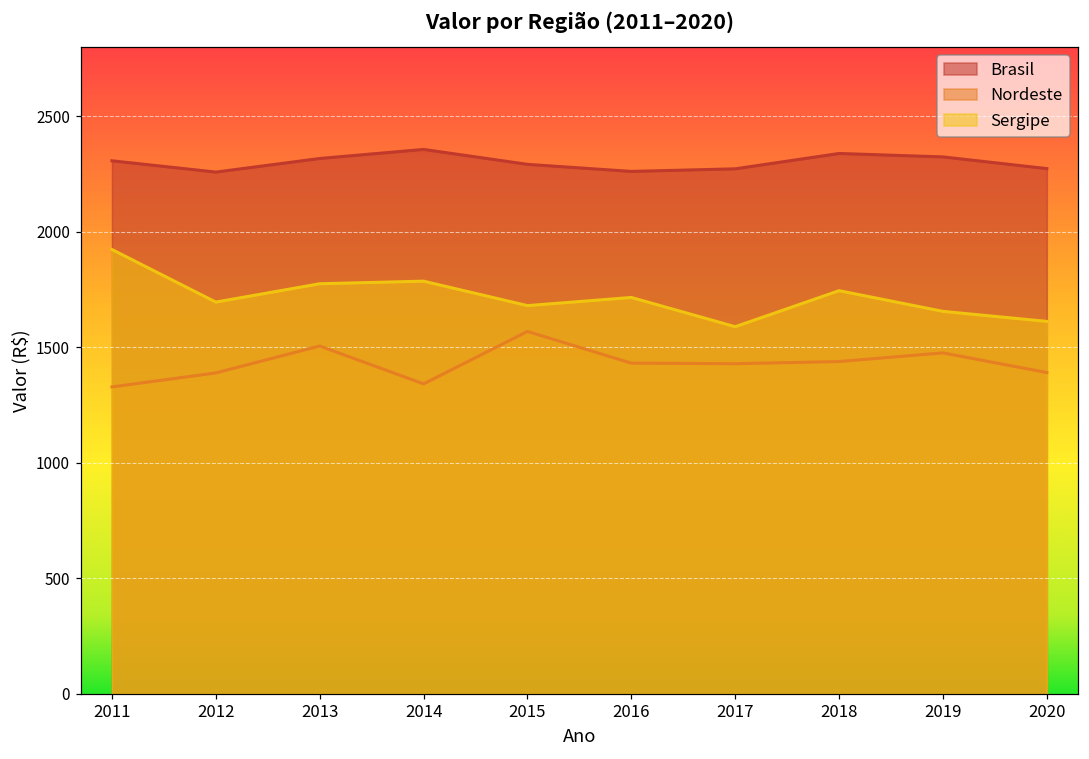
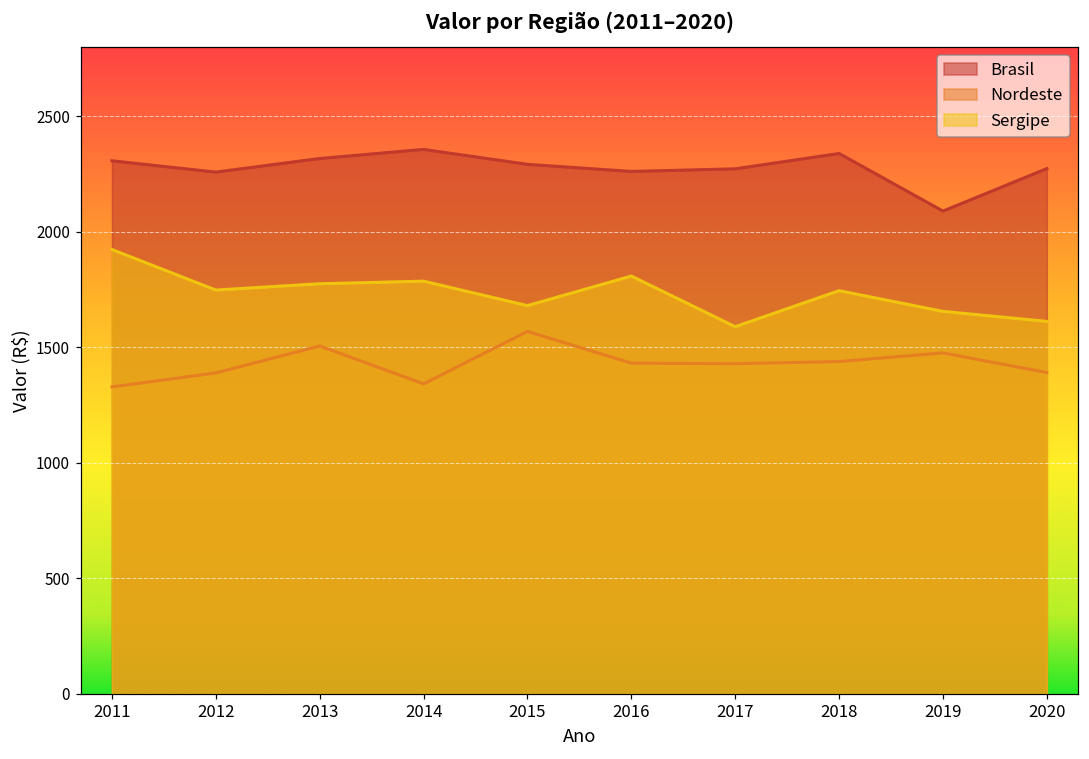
  {
    "Brasil": {
      "2011": 2310,
      "2012": 2260,
      "2013": 2320,
      "2014": 2360,
      "2015": 2290,
      "2016": 2260,
      "2017": 2270,
      "2018": 2340,
-     "2019": 2320,
+     "2019": 2090,
      "2020": 2270
    },
    "Nordeste": {
      "2011": 1330,
      "2012": 1390,
      "2013": 1510,
      "2014": 1340,
      "2015": 1570,
      "2016": 1430,
      "2017": 1430,
      "2018": 1440,
      "2019": 1480,
      "2020": 1390
    },
    "Sergipe": {
      "2011": 1920,
-     "2012": 1700,
+     "2012": 1750,
      "2013": 1770,
      "2014": 1790,
      "2015": 1680,
-     "2016": 1720,
+     "2016": 1810,
      "2017": 1590,
      "2018": 1740,
      "2019": 1660,
      "2020": 1610
    }
  }
